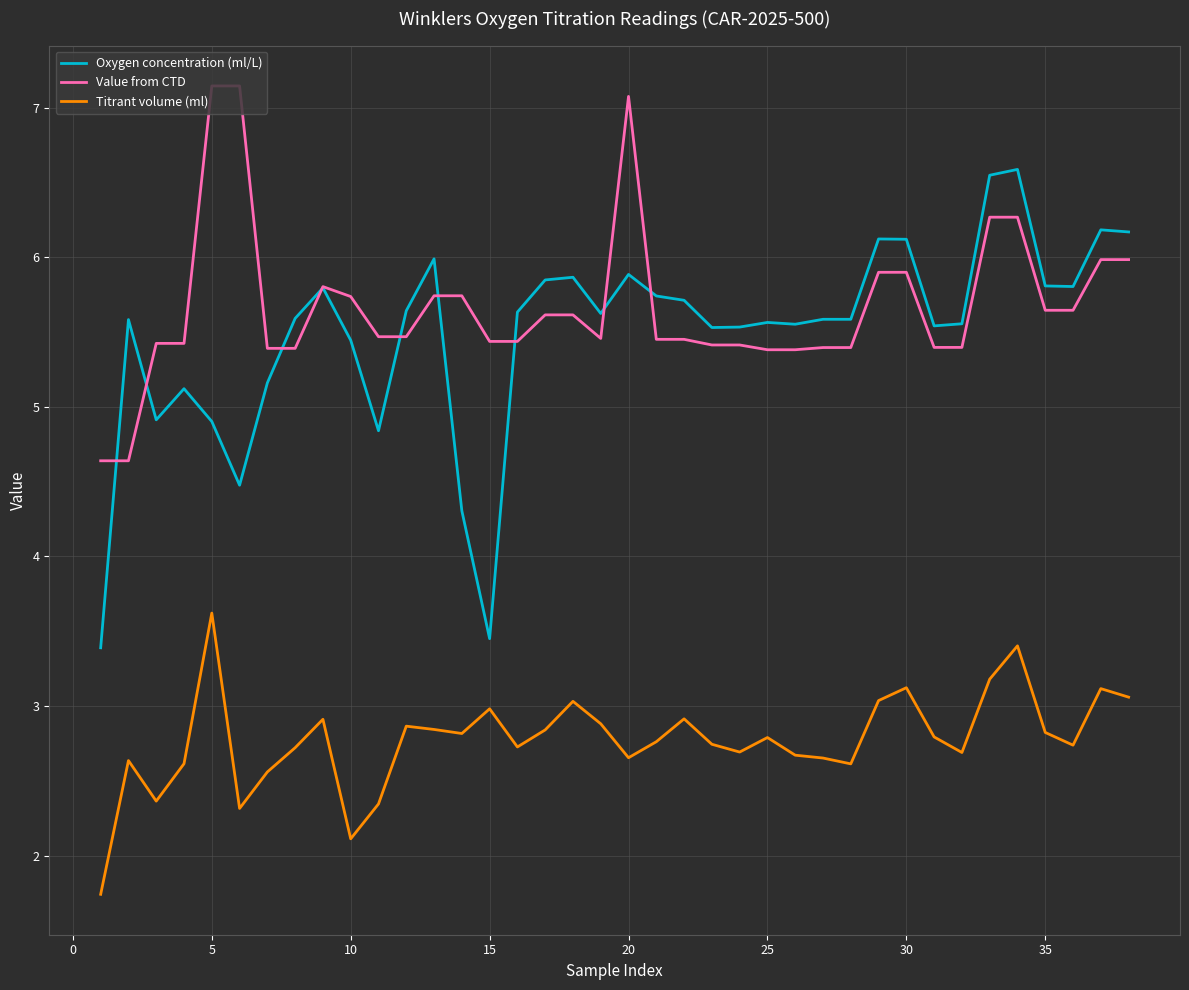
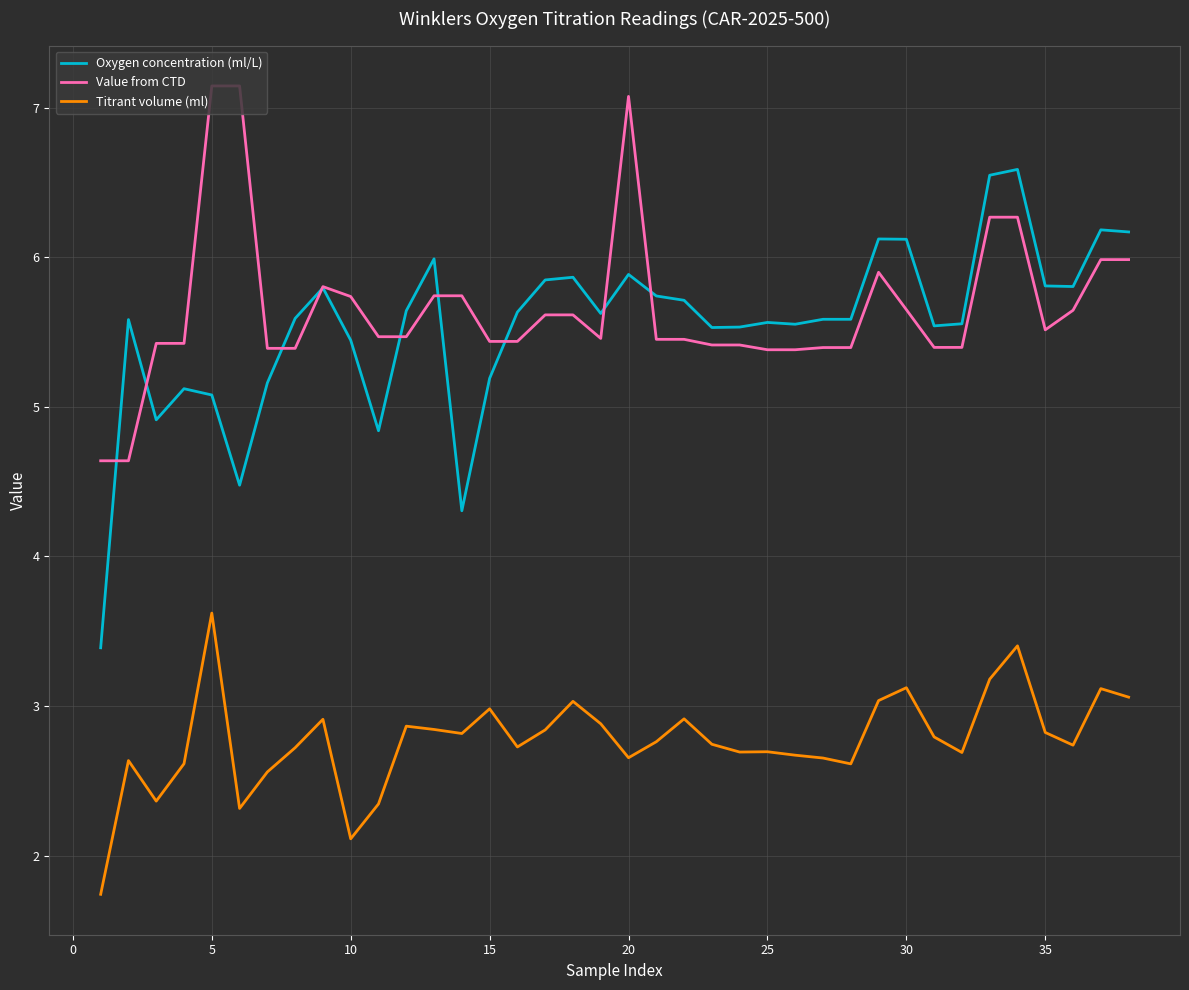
  {
    "Oxygen concentration (ml/L)": {
-     "5": 4.90,
+     "5": 5.08,
      "10": 5.45,
-     "15": 3.45,
+     "15": 5.19,
      "20": 5.89,
      "25": 5.56,
      "30": 6.12,
      "35": 5.81
    },
    "Value from CTD": {
      "10": 5.74,
      "15": 5.44,
      "20": 7.08,
      "25": 5.38,
-     "30": 5.90,
-     "35": 5.65
+     "30": 5.65,
+     "35": 5.51
    },
    "Titrant volume (ml)": {
      "5": 3.62,
      "10": 2.11,
      "15": 2.98,
      "20": 2.65,
-     "25": 2.79,
+     "25": 2.69,
      "30": 3.12,
      "35": 2.82
    }
  }
